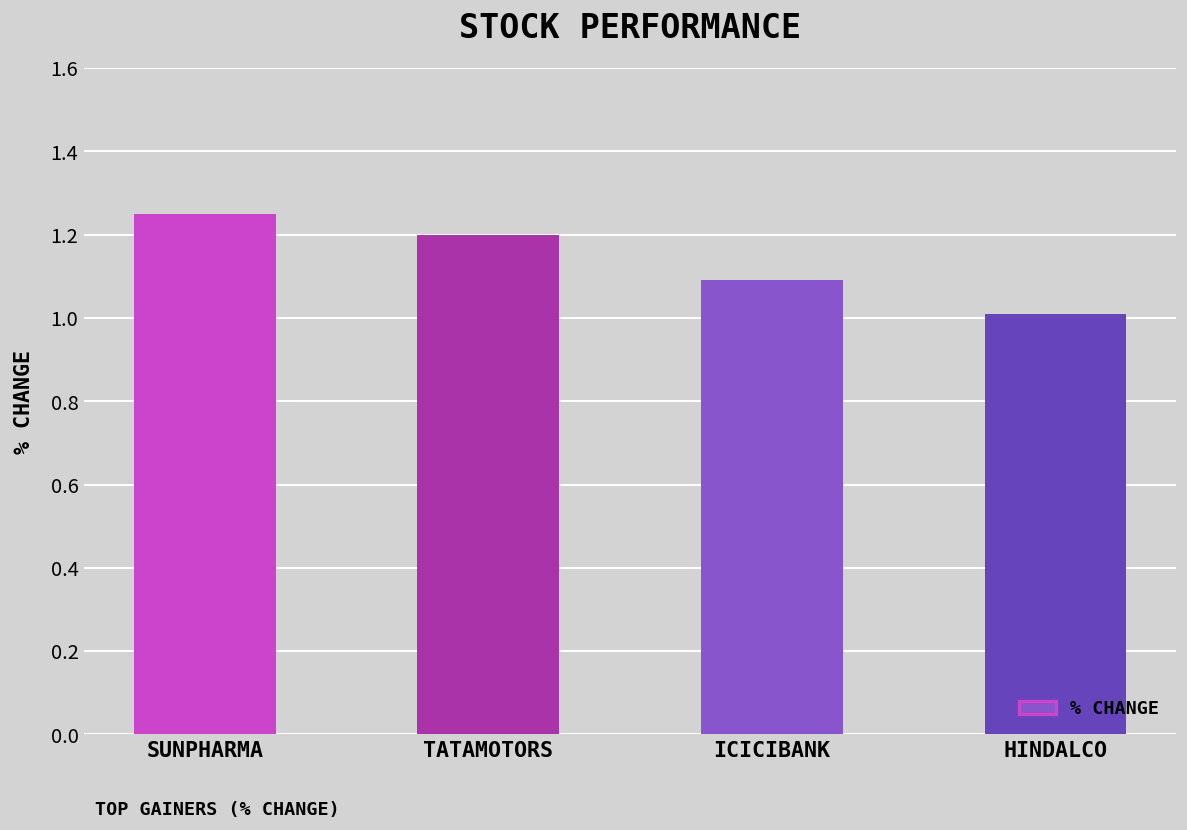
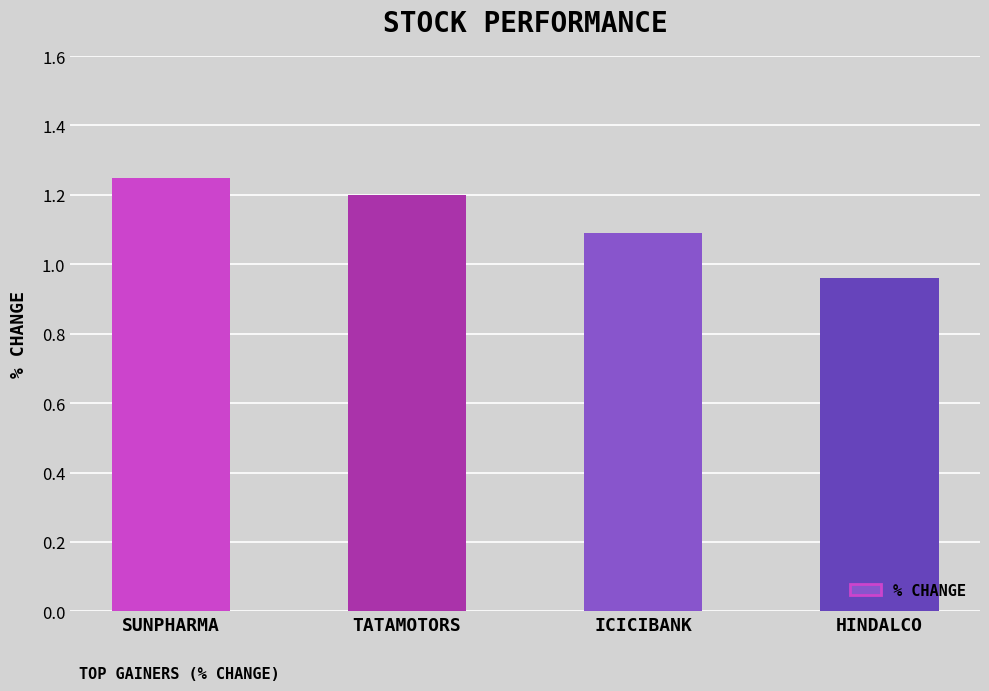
  {
    "SUNPHARMA": 1.25,
    "TATAMOTORS": 1.20,
    "ICICIBANK": 1.09,
-   "HINDALCO": 1.01
+   "HINDALCO": 0.96
  }
